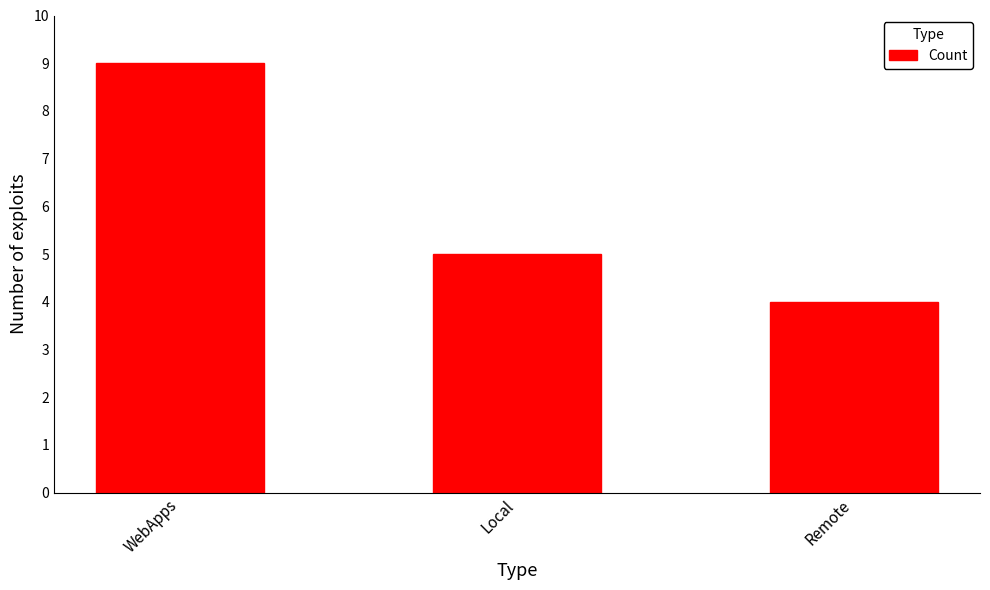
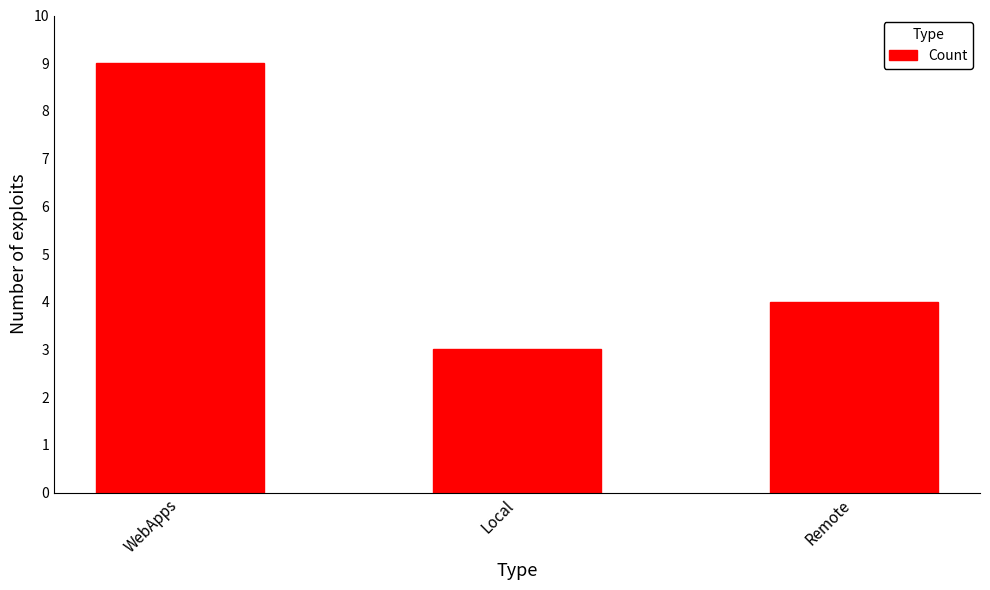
  {
    "WebApps": 9,
-   "Local": 5,
+   "Local": 3,
    "Remote": 4
  }
